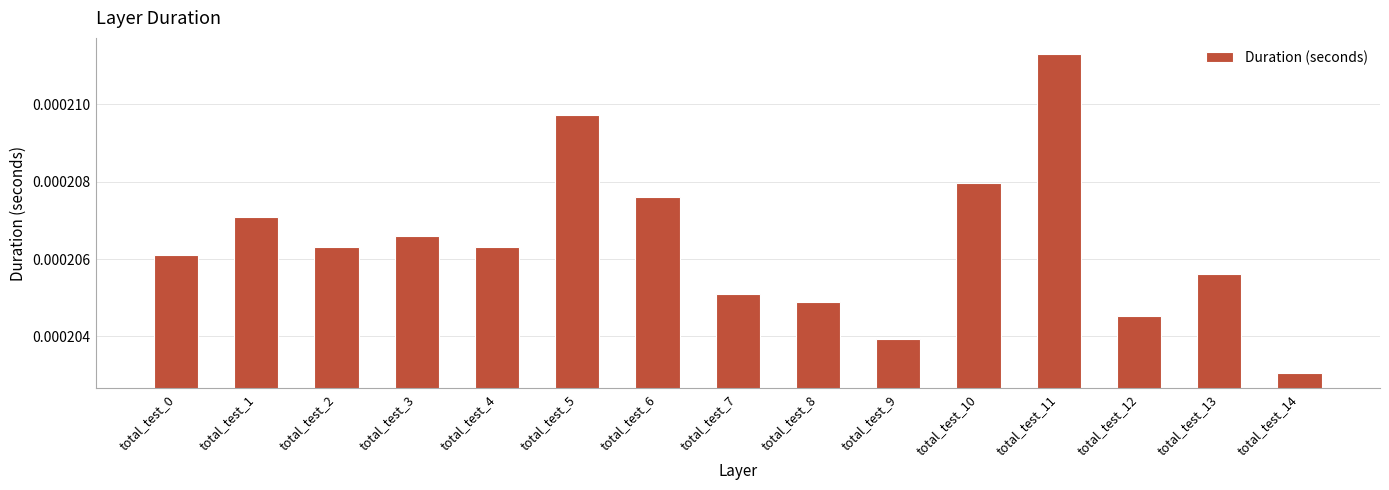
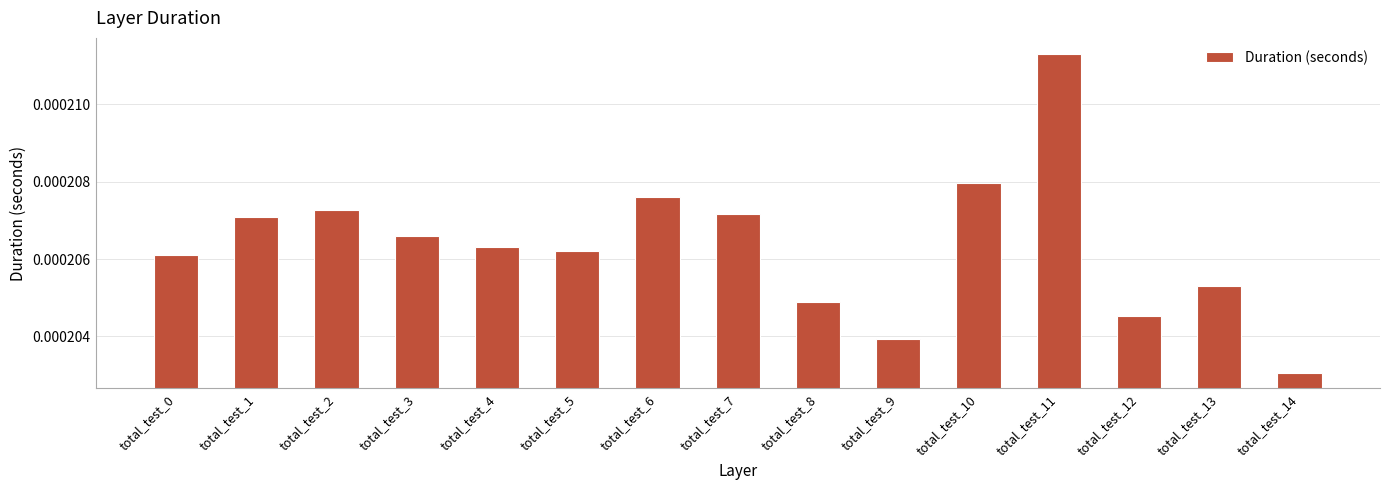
  {
    "total_test_0": 0.0002061,
    "total_test_1": 0.0002071,
-   "total_test_2": 0.0002063,
+   "total_test_2": 0.0002073,
    "total_test_3": 0.0002066,
    "total_test_4": 0.0002063,
-   "total_test_5": 0.0002097,
+   "total_test_5": 0.0002062,
    "total_test_6": 0.0002076,
-   "total_test_7": 0.0002051,
+   "total_test_7": 0.0002072,
    "total_test_8": 0.0002049,
    "total_test_9": 0.0002039,
    "total_test_10": 0.0002080,
    "total_test_11": 0.0002113,
    "total_test_12": 0.0002045,
-   "total_test_13": 0.0002056,
+   "total_test_13": 0.0002053,
    "total_test_14": 0.0002031
  }
